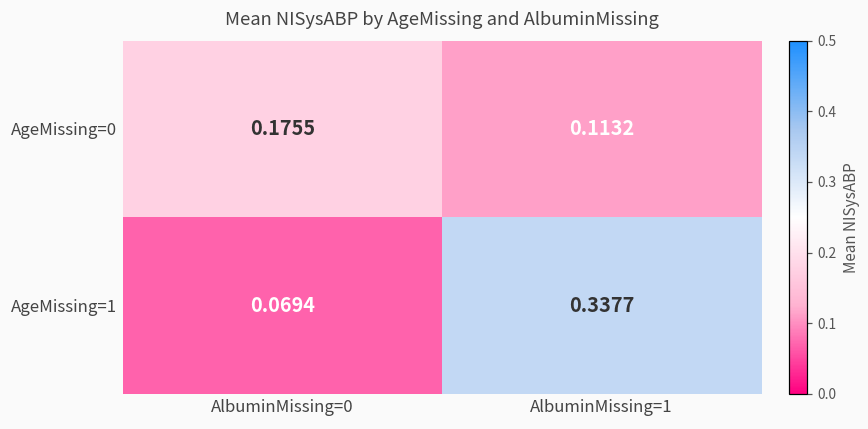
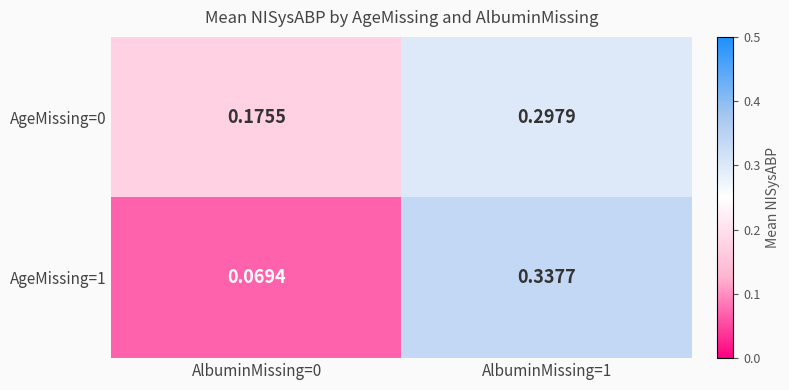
  {
    "AgeMissing=0": {
      "AlbuminMissing=0": 0.1755,
-     "AlbuminMissing=1": 0.1132
+     "AlbuminMissing=1": 0.2979
    },
    "AgeMissing=1": {
      "AlbuminMissing=0": 0.0694,
      "AlbuminMissing=1": 0.3377
    }
  }
